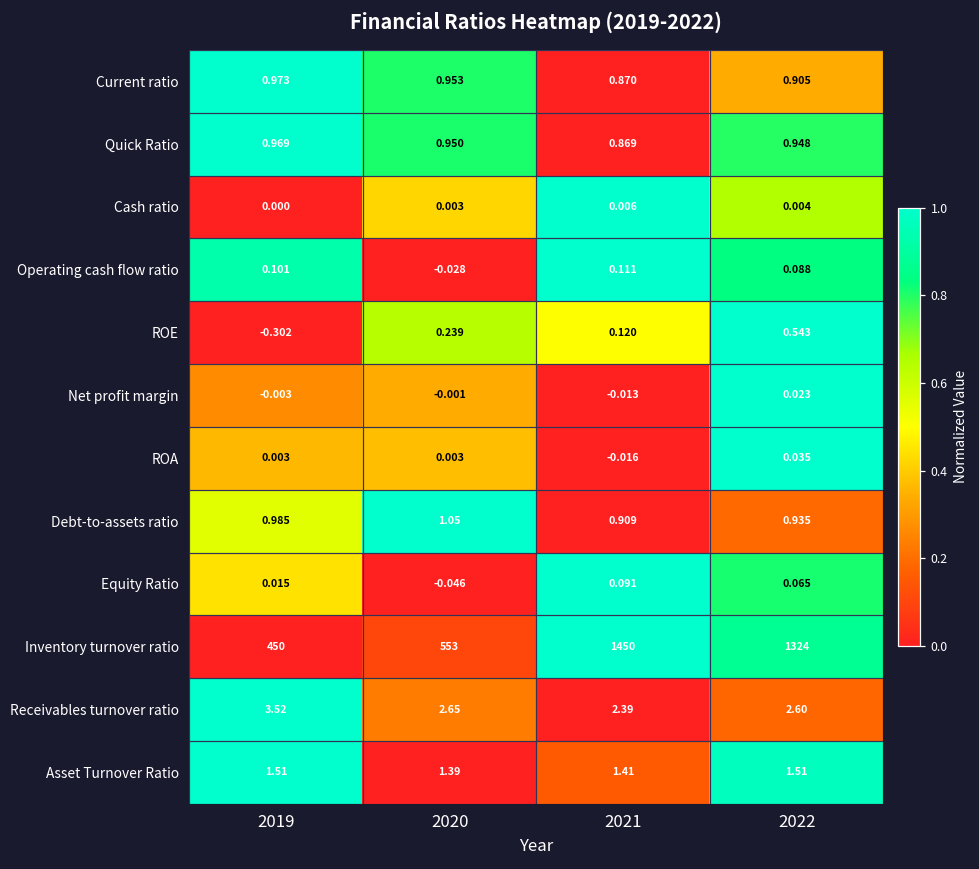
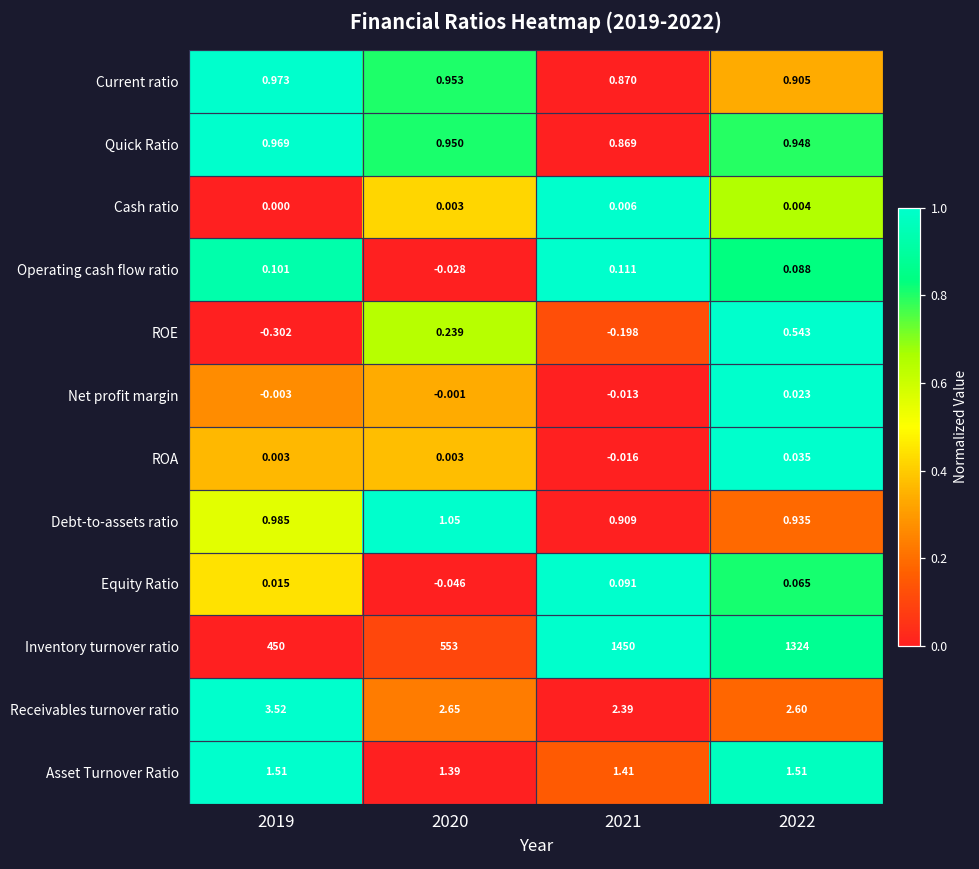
  {
    "Current ratio": {
      "2019": 0.973,
      "2020": 0.953,
      "2021": 0.870,
      "2022": 0.905
    },
    "Quick Ratio": {
      "2019": 0.969,
      "2020": 0.950,
      "2021": 0.869,
      "2022": 0.948
    },
    "Cash ratio": {
      "2019": 0.000,
      "2020": 0.003,
      "2021": 0.006,
      "2022": 0.004
    },
    "Operating cash flow ratio": {
      "2019": 0.101,
      "2020": -0.028,
      "2021": 0.111,
      "2022": 0.088
    },
    "ROE": {
      "2019": -0.302,
      "2020": 0.239,
-     "2021": 0.120,
+     "2021": -0.198,
      "2022": 0.543
    },
    "Net profit margin": {
      "2019": -0.003,
      "2020": -0.001,
      "2021": -0.013,
      "2022": 0.023
    },
    "ROA": {
      "2019": 0.003,
      "2020": 0.003,
      "2021": -0.016,
      "2022": 0.035
    },
    "Debt-to-assets ratio": {
      "2019": 0.985,
      "2020": 1.05,
      "2021": 0.909,
      "2022": 0.935
    },
    "Equity Ratio": {
      "2019": 0.015,
      "2020": -0.046,
      "2021": 0.091,
      "2022": 0.065
    },
    "Inventory turnover ratio": {
      "2019": 450,
      "2020": 553,
      "2021": 1450,
      "2022": 1324
    },
    "Receivables turnover ratio": {
      "2019": 3.52,
      "2020": 2.65,
      "2021": 2.39,
      "2022": 2.60
    },
    "Asset Turnover Ratio": {
      "2019": 1.51,
      "2020": 1.39,
      "2021": 1.41,
      "2022": 1.51
    }
  }
